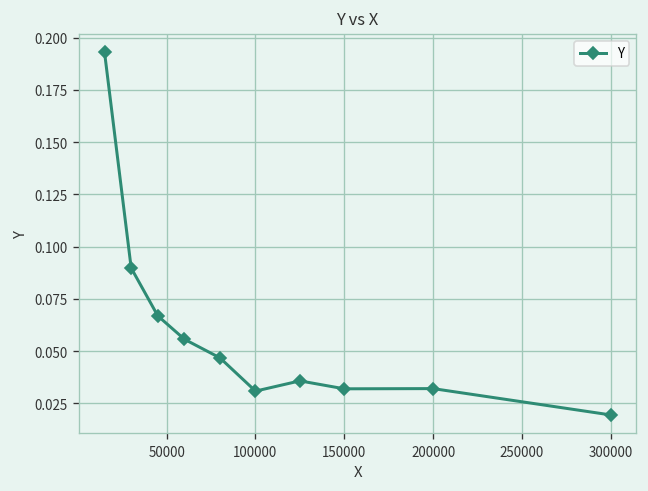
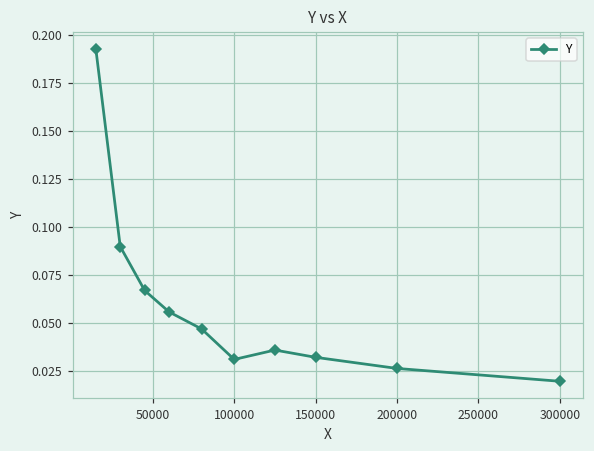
  {
    "100000": 0.031,
    "150000": 0.032,
-   "200000": 0.032,
+   "200000": 0.026,
    "300000": 0.020
  }
